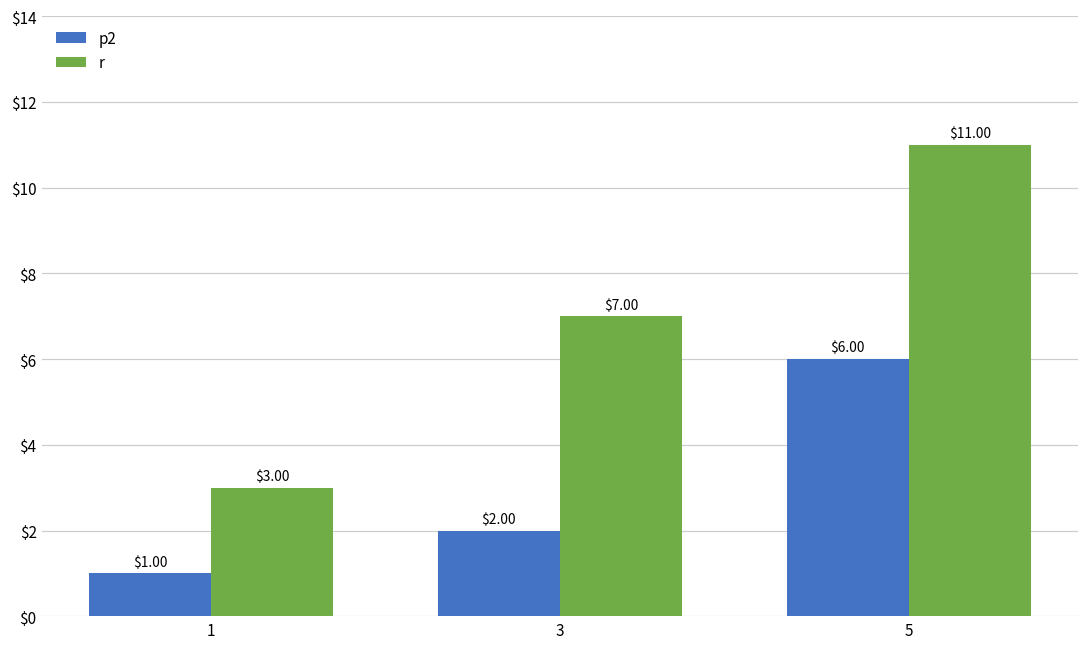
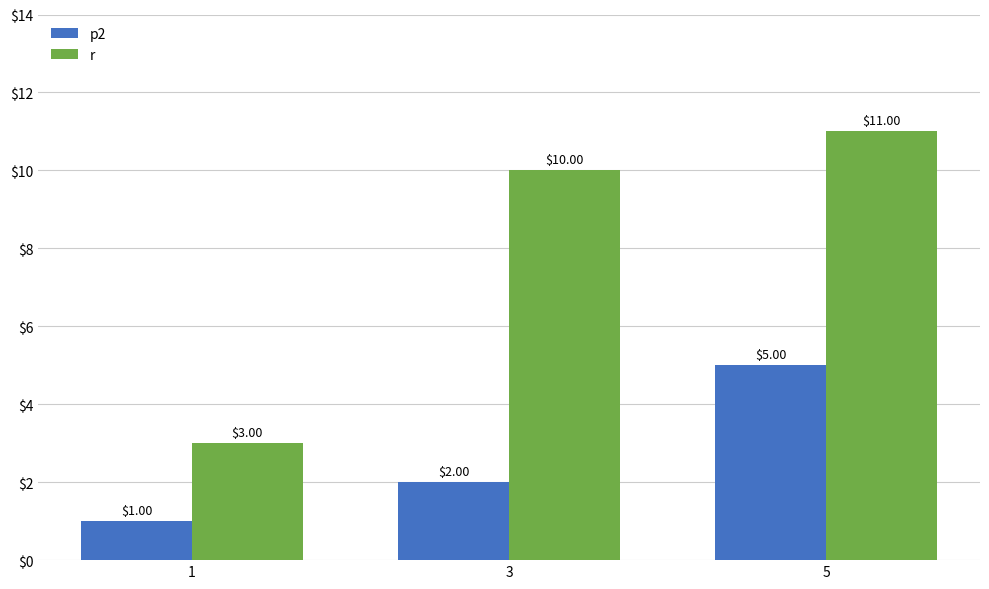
  {
    "p2": {
      "1": "$1.00",
      "3": "$2.00",
-     "5": "$6.00"
+     "5": "$5.00"
    },
    "r": {
      "1": "$3.00",
-     "3": "$7.00",
+     "3": "$10.00",
      "5": "$11.00"
    }
  }
